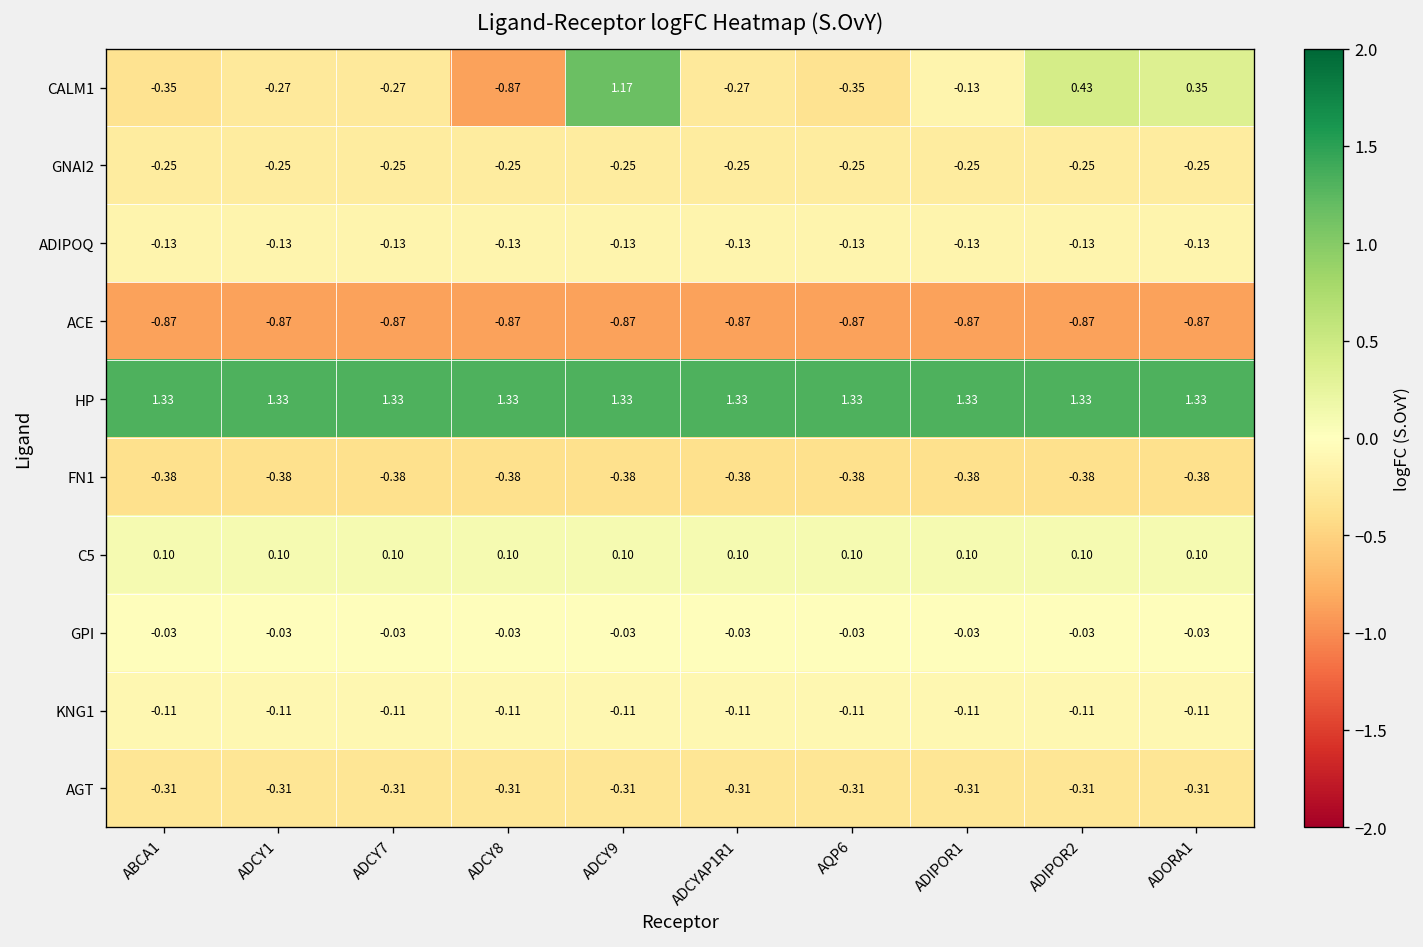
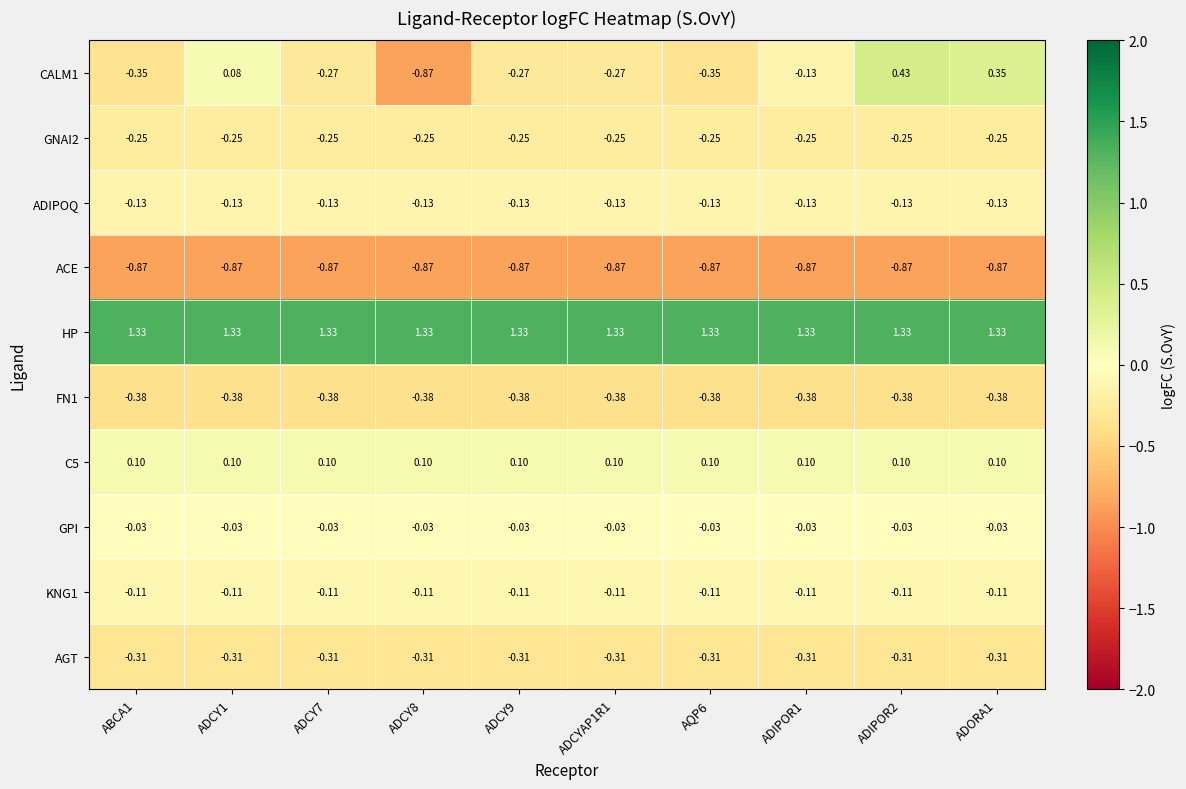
  {
    "CALM1": {
      "ABCA1": -0.35,
-     "ADCY1": -0.27,
+     "ADCY1": 0.08,
      "ADCY7": -0.27,
      "ADCY8": -0.87,
-     "ADCY9": 1.17,
+     "ADCY9": -0.27,
      "ADCYAP1R1": -0.27,
      "AQP6": -0.35,
      "ADIPOR1": -0.13,
      "ADIPOR2": 0.43,
      "ADORA1": 0.35
    },
    "GNAI2": {
      "ABCA1": -0.25,
      "ADCY1": -0.25,
      "ADCY7": -0.25,
      "ADCY8": -0.25,
      "ADCY9": -0.25,
      "ADCYAP1R1": -0.25,
      "AQP6": -0.25,
      "ADIPOR1": -0.25,
      "ADIPOR2": -0.25,
      "ADORA1": -0.25
    },
    "ADIPOQ": {
      "ABCA1": -0.13,
      "ADCY1": -0.13,
      "ADCY7": -0.13,
      "ADCY8": -0.13,
      "ADCY9": -0.13,
      "ADCYAP1R1": -0.13,
      "AQP6": -0.13,
      "ADIPOR1": -0.13,
      "ADIPOR2": -0.13,
      "ADORA1": -0.13
    },
    "ACE": {
      "ABCA1": -0.87,
      "ADCY1": -0.87,
      "ADCY7": -0.87,
      "ADCY8": -0.87,
      "ADCY9": -0.87,
      "ADCYAP1R1": -0.87,
      "AQP6": -0.87,
      "ADIPOR1": -0.87,
      "ADIPOR2": -0.87,
      "ADORA1": -0.87
    },
    "HP": {
      "ABCA1": 1.33,
      "ADCY1": 1.33,
      "ADCY7": 1.33,
      "ADCY8": 1.33,
      "ADCY9": 1.33,
      "ADCYAP1R1": 1.33,
      "AQP6": 1.33,
      "ADIPOR1": 1.33,
      "ADIPOR2": 1.33,
      "ADORA1": 1.33
    },
    "FN1": {
      "ABCA1": -0.38,
      "ADCY1": -0.38,
      "ADCY7": -0.38,
      "ADCY8": -0.38,
      "ADCY9": -0.38,
      "ADCYAP1R1": -0.38,
      "AQP6": -0.38,
      "ADIPOR1": -0.38,
      "ADIPOR2": -0.38,
      "ADORA1": -0.38
    },
    "C5": {
      "ABCA1": 0.10,
      "ADCY1": 0.10,
      "ADCY7": 0.10,
      "ADCY8": 0.10,
      "ADCY9": 0.10,
      "ADCYAP1R1": 0.10,
      "AQP6": 0.10,
      "ADIPOR1": 0.10,
      "ADIPOR2": 0.10,
      "ADORA1": 0.10
    },
    "GPI": {
      "ABCA1": -0.03,
      "ADCY1": -0.03,
      "ADCY7": -0.03,
      "ADCY8": -0.03,
      "ADCY9": -0.03,
      "ADCYAP1R1": -0.03,
      "AQP6": -0.03,
      "ADIPOR1": -0.03,
      "ADIPOR2": -0.03,
      "ADORA1": -0.03
    },
    "KNG1": {
      "ABCA1": -0.11,
      "ADCY1": -0.11,
      "ADCY7": -0.11,
      "ADCY8": -0.11,
      "ADCY9": -0.11,
      "ADCYAP1R1": -0.11,
      "AQP6": -0.11,
      "ADIPOR1": -0.11,
      "ADIPOR2": -0.11,
      "ADORA1": -0.11
    },
    "AGT": {
      "ABCA1": -0.31,
      "ADCY1": -0.31,
      "ADCY7": -0.31,
      "ADCY8": -0.31,
      "ADCY9": -0.31,
      "ADCYAP1R1": -0.31,
      "AQP6": -0.31,
      "ADIPOR1": -0.31,
      "ADIPOR2": -0.31,
      "ADORA1": -0.31
    }
  }
